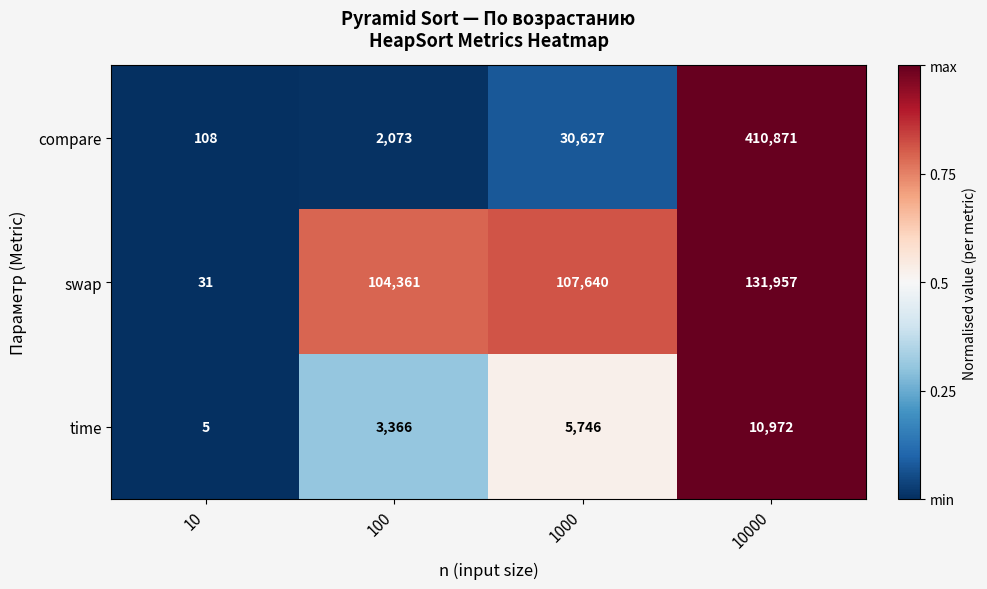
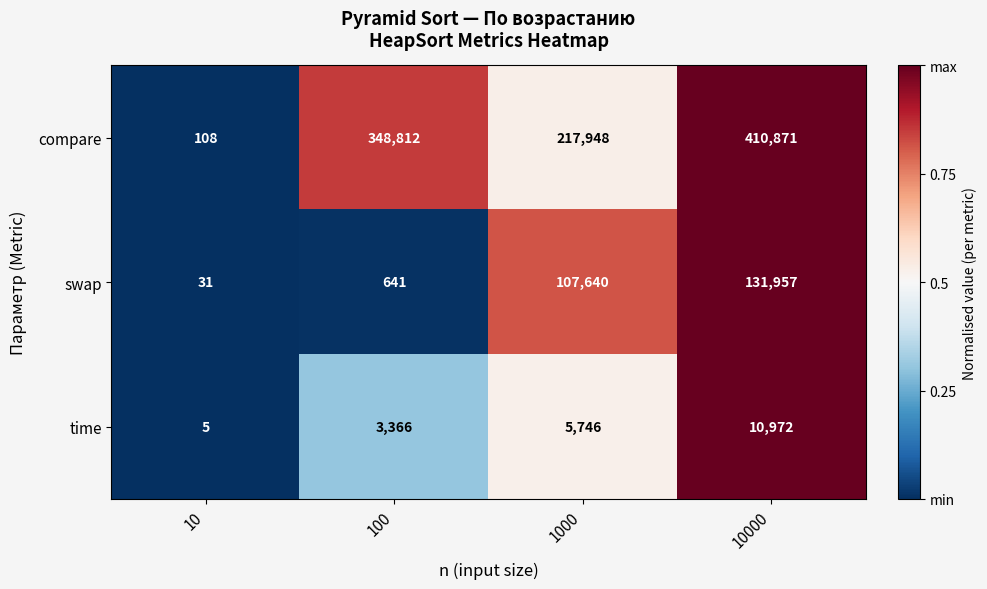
  {
    "compare": {
      "10": "108",
-     "100": "2,073",
-     "1000": "30,627",
+     "100": "348,812",
+     "1000": "217,948",
      "10000": "410,871"
    },
    "swap": {
      "10": "31",
-     "100": "104,361",
+     "100": "641",
      "1000": "107,640",
      "10000": "131,957"
    },
    "time": {
      "10": "5",
      "100": "3,366",
      "1000": "5,746",
      "10000": "10,972"
    }
  }
